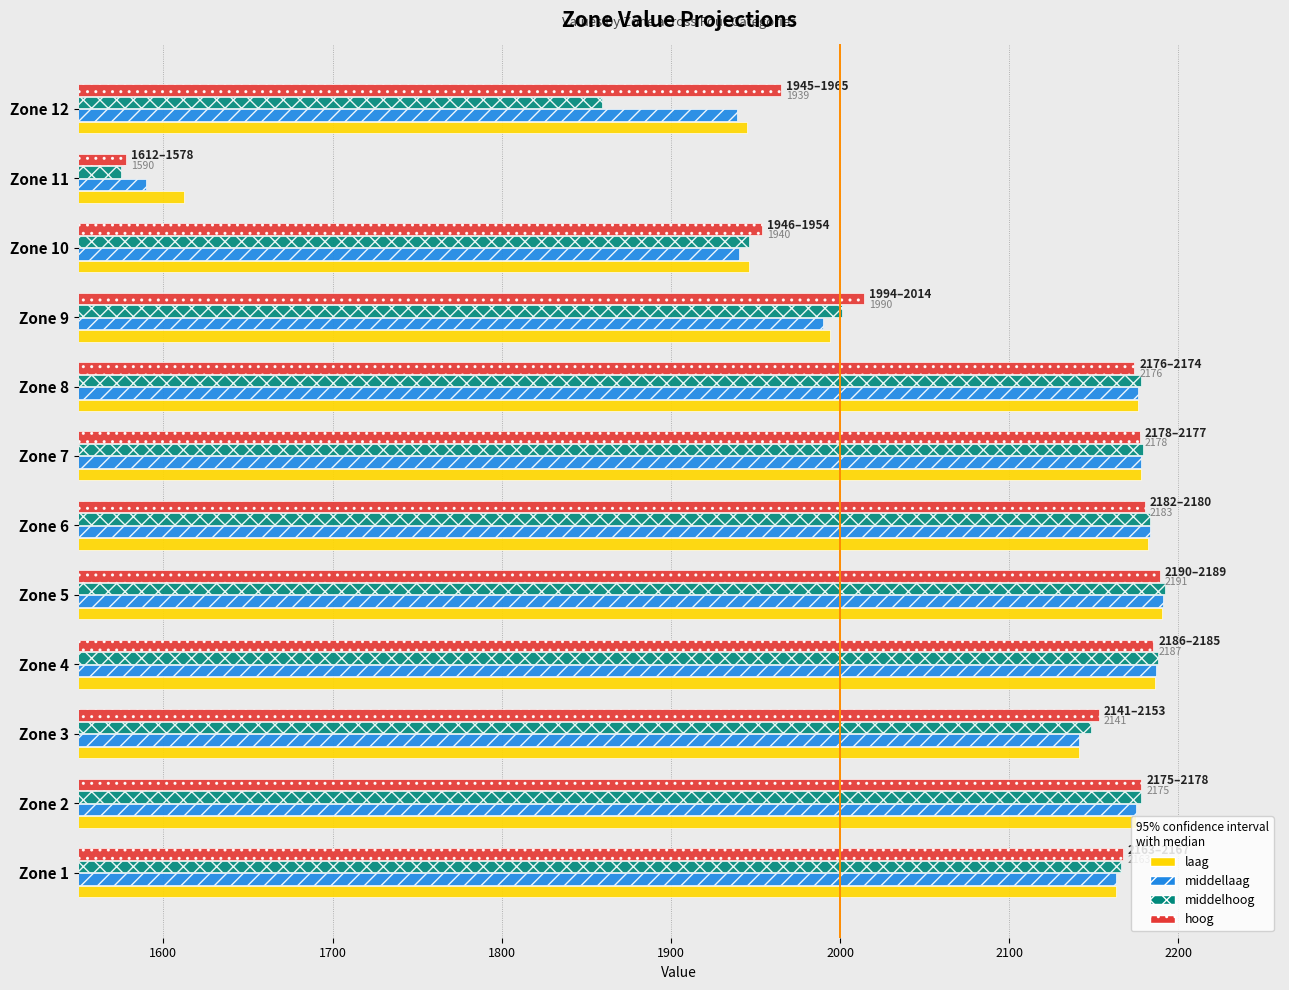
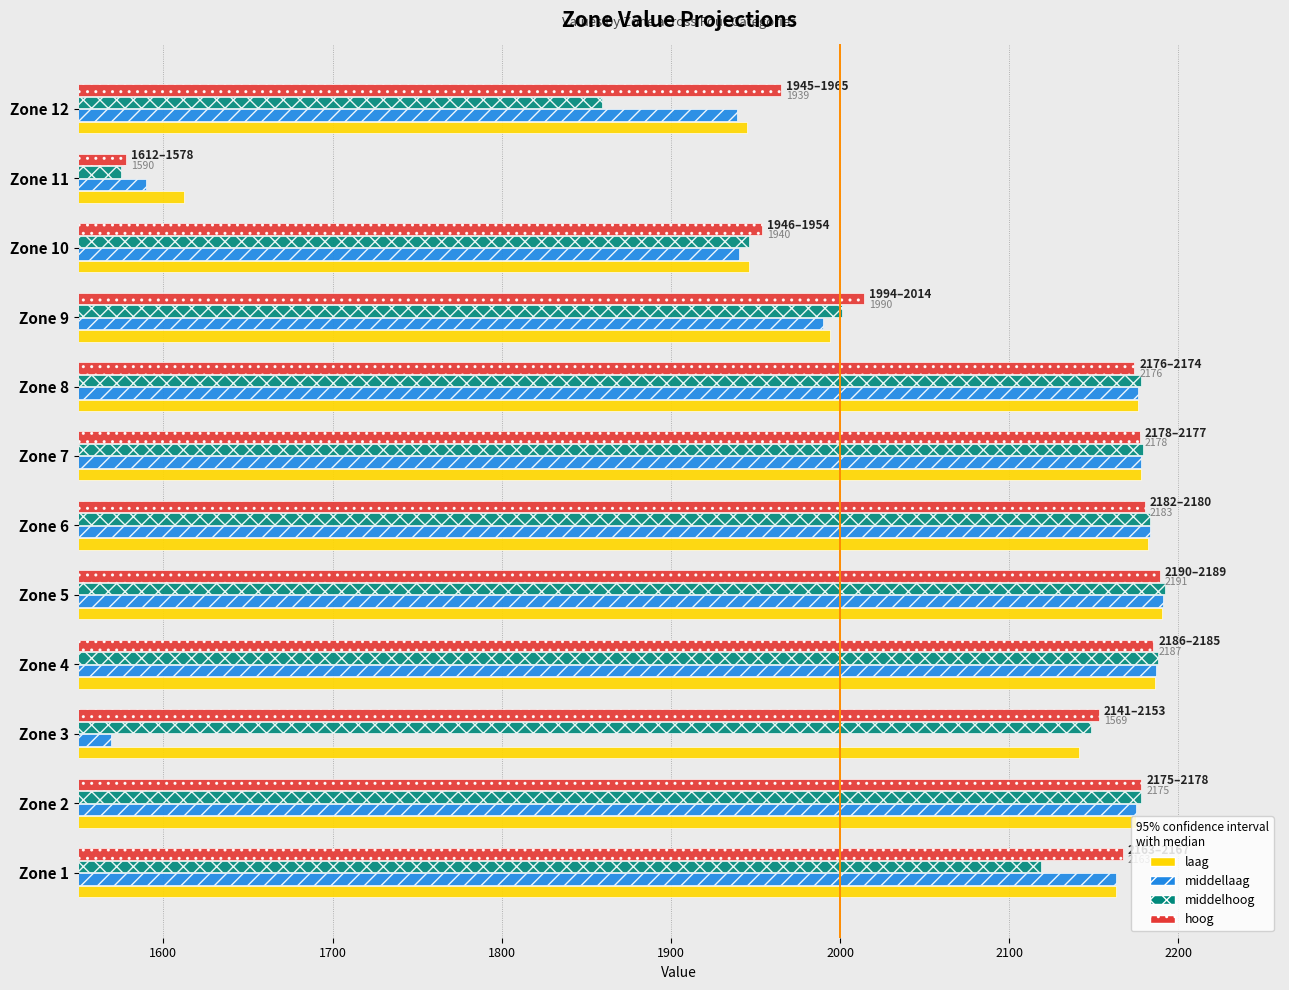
  {
    "laag": {
      "Zone 12": 1945,
      "Zone 11": 1612,
      "Zone 10": 1946,
      "Zone 9": 1994,
      "Zone 6": 2182,
      "Zone 5": 2190,
      "Zone 4": 2186,
      "Zone 3": 2141
    },
    "middellaag": {
      "Zone 11": 1590,
      "Zone 8": 2176,
      "Zone 7": 2178,
      "Zone 5": 2191,
      "Zone 4": 2187,
-     "Zone 3": 2141,
+     "Zone 3": 1569,
      "Zone 2": 2175
    },
    "middelhoog": {
      "Zone 12": 1859,
      "Zone 11": 1575,
      "Zone 9": 2001,
      "Zone 3": 2148,
-     "Zone 1": 2166
+     "Zone 1": 2119
    },
    "hoog": {
      "Zone 12": 1965,
      "Zone 11": 1578,
      "Zone 10": 1954,
      "Zone 9": 2014,
      "Zone 8": 2174,
      "Zone 7": 2177,
      "Zone 6": 2180,
      "Zone 5": 2189,
      "Zone 4": 2185,
      "Zone 3": 2153,
      "Zone 2": 2178
    }
  }
